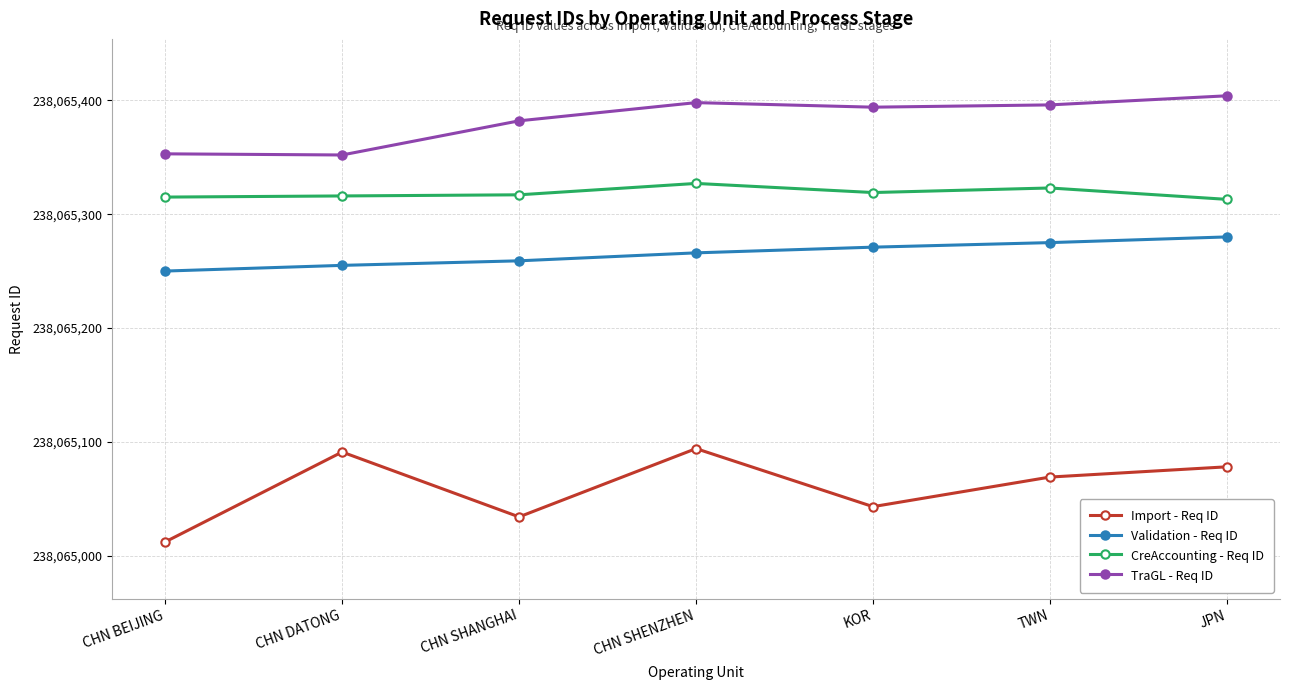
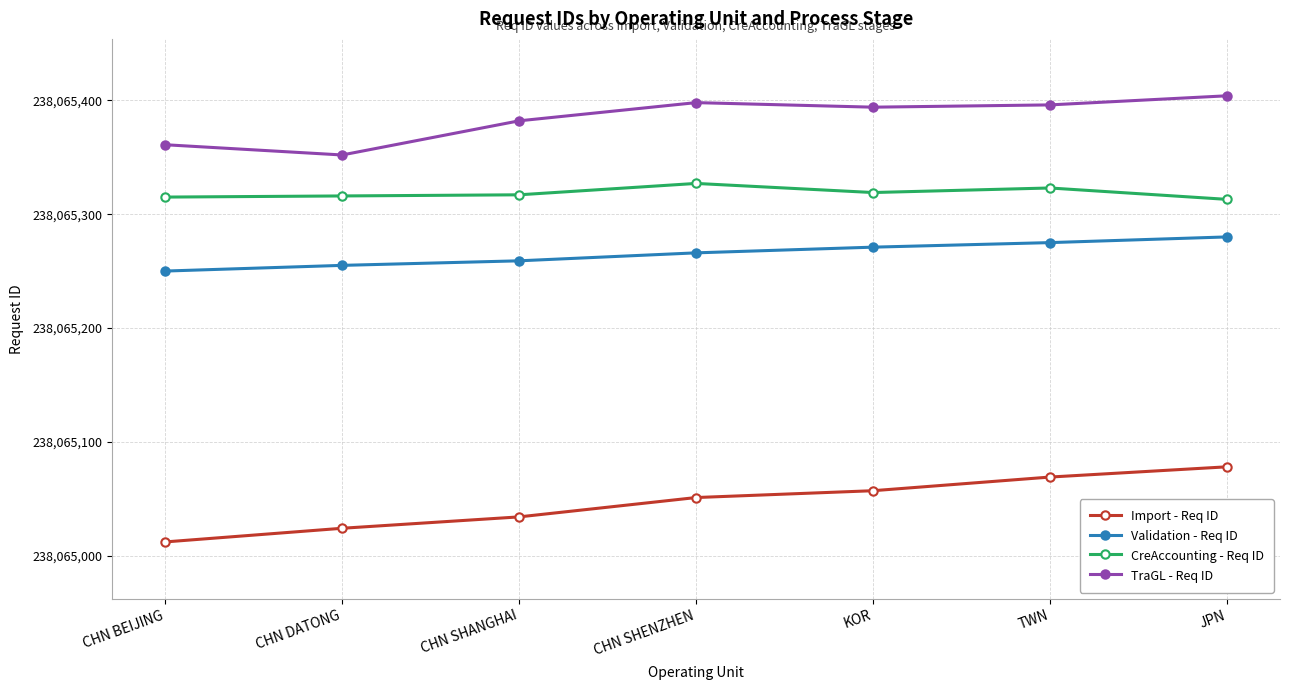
  {
    "Import - Req ID": {
      "CHN BEIJING": "238,065,012",
-     "CHN DATONG": "238,065,091",
+     "CHN DATONG": "238,065,024",
      "CHN SHANGHAI": "238,065,034",
-     "CHN SHENZHEN": "238,065,094",
-     "KOR": "238,065,043",
+     "CHN SHENZHEN": "238,065,051",
+     "KOR": "238,065,057",
      "TWN": "238,065,069",
      "JPN": "238,065,078"
    },
    "Validation - Req ID": {
      "CHN BEIJING": "238,065,250",
      "CHN DATONG": "238,065,255",
      "CHN SHANGHAI": "238,065,259",
      "CHN SHENZHEN": "238,065,266",
      "KOR": "238,065,271",
      "TWN": "238,065,275",
      "JPN": "238,065,280"
    },
    "CreAccounting - Req ID": {
      "CHN BEIJING": "238,065,315",
      "CHN DATONG": "238,065,316",
      "CHN SHANGHAI": "238,065,317",
      "CHN SHENZHEN": "238,065,327",
      "KOR": "238,065,319",
      "TWN": "238,065,323",
      "JPN": "238,065,313"
    },
    "TraGL - Req ID": {
-     "CHN BEIJING": "238,065,353",
+     "CHN BEIJING": "238,065,361",
      "CHN DATONG": "238,065,352",
      "CHN SHANGHAI": "238,065,382",
      "CHN SHENZHEN": "238,065,398",
      "KOR": "238,065,394",
      "TWN": "238,065,396",
      "JPN": "238,065,404"
    }
  }
